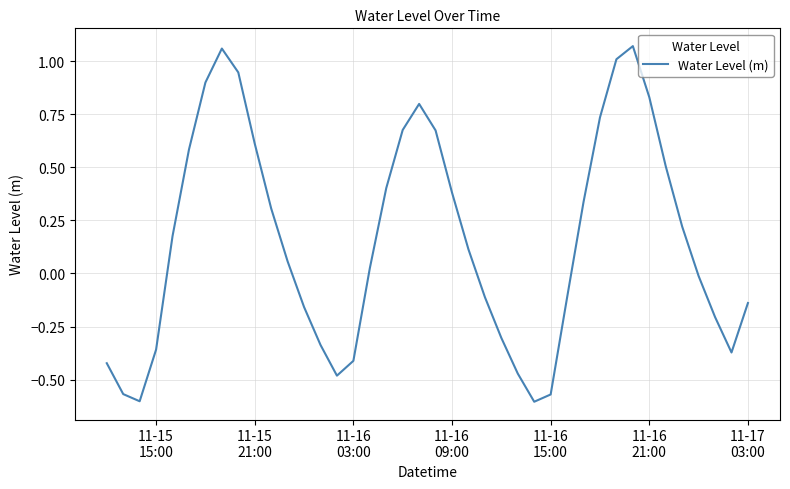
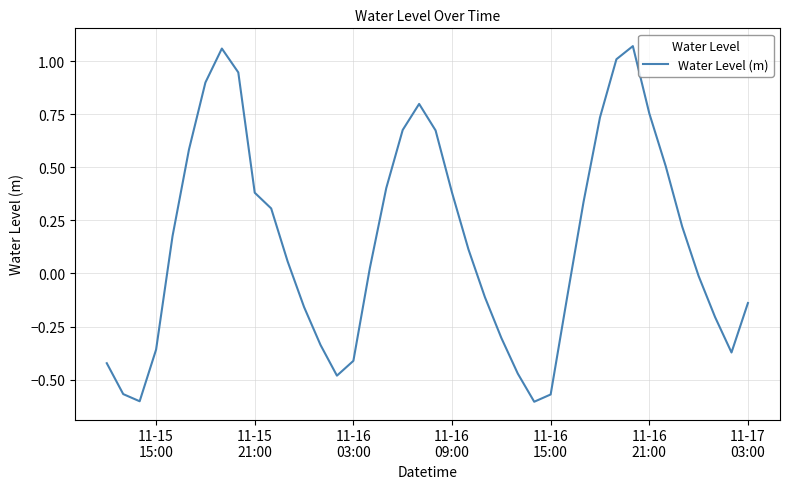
  {
    "11-15 15:00": -0.36,
-   "11-15 21:00": 0.61,
+   "11-15 21:00": 0.38,
    "11-16 03:00": -0.41,
    "11-16 09:00": 0.38,
    "11-16 15:00": -0.57,
-   "11-16 21:00": 0.83,
+   "11-16 21:00": 0.75,
    "11-17 03:00": -0.14
  }
